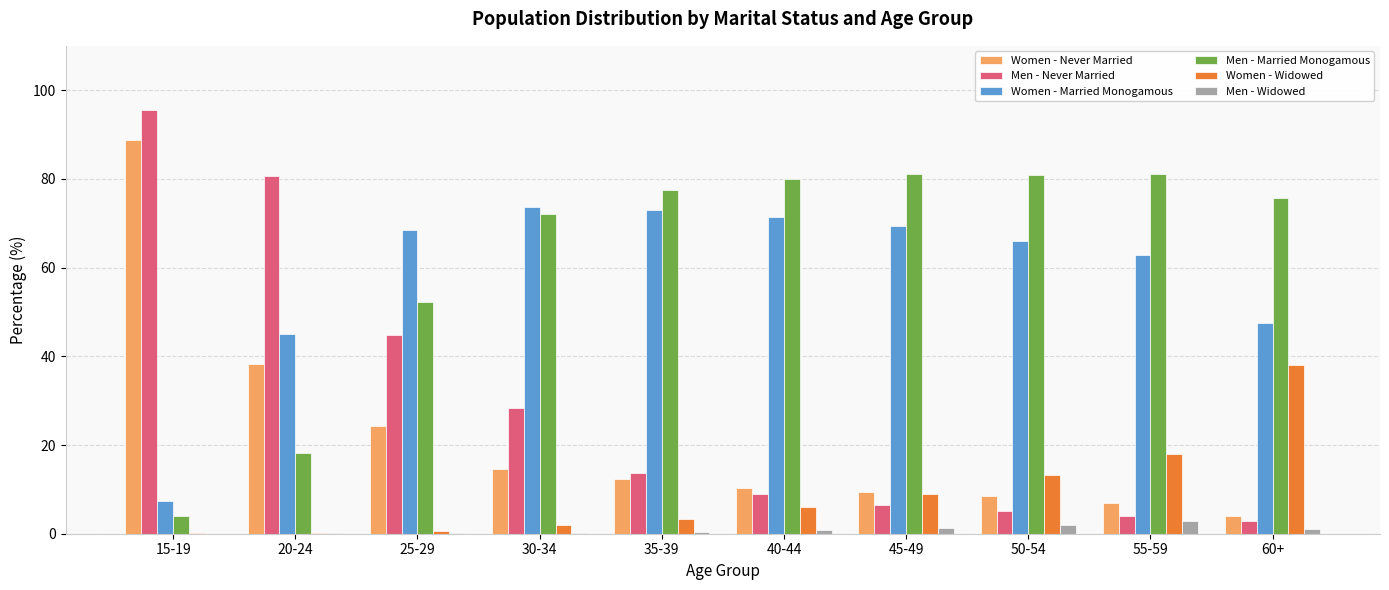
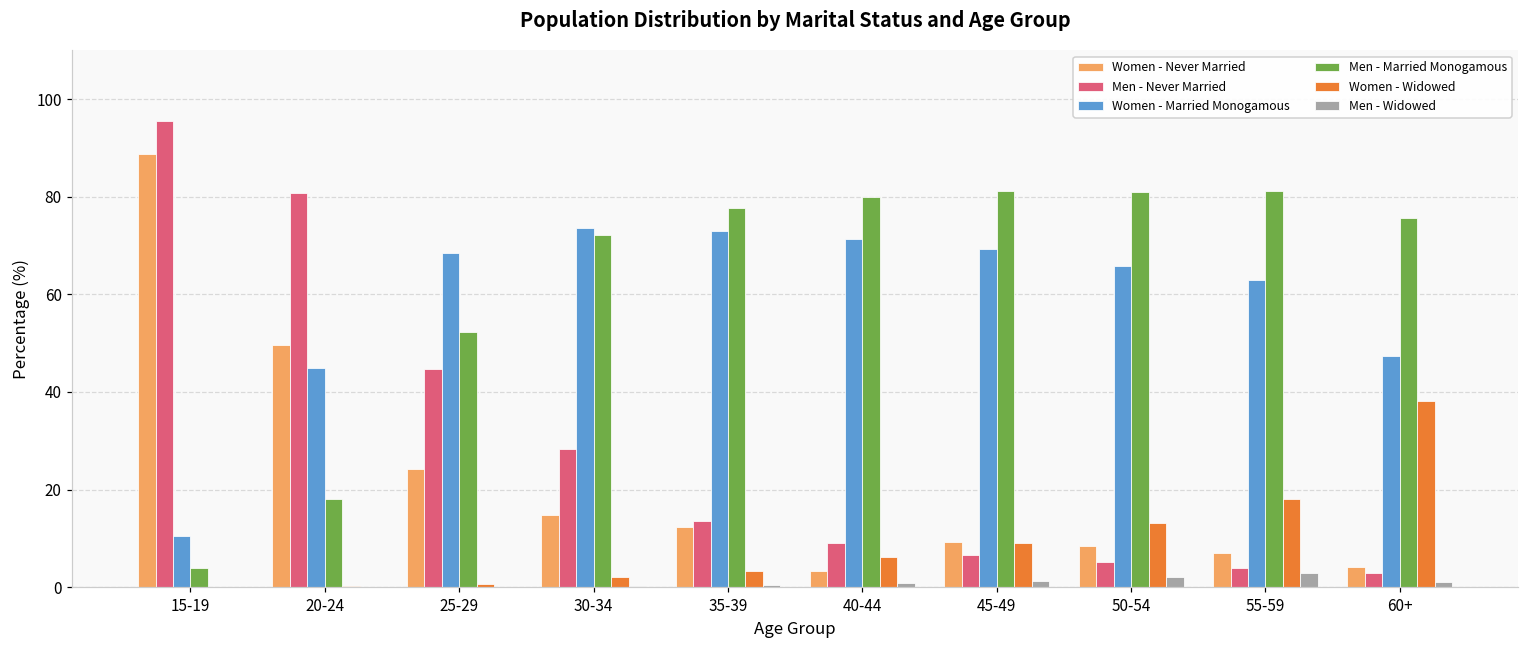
  {
    "Women - Never Married": {
      "15-19": 89,
-     "20-24": 38,
+     "20-24": 50,
      "25-29": 24,
      "30-34": 15,
      "35-39": 12,
-     "40-44": 10,
+     "40-44": 3,
      "45-49": 9,
      "50-54": 9,
      "55-59": 7,
      "60+": 4
    },
    "Men - Never Married": {
      "15-19": 96,
      "20-24": 81,
      "25-29": 45,
      "30-34": 28,
      "35-39": 14,
      "40-44": 9,
      "45-49": 7,
      "50-54": 5,
      "55-59": 4,
      "60+": 3
    },
    "Women - Married Monogamous": {
-     "15-19": 7,
+     "15-19": 10,
      "20-24": 45,
      "25-29": 69,
      "30-34": 74,
      "35-39": 73,
      "40-44": 71,
      "45-49": 69,
      "50-54": 66,
      "55-59": 63,
      "60+": 47
    },
    "Men - Married Monogamous": {
      "15-19": 4,
      "20-24": 18,
      "25-29": 52,
      "30-34": 72,
      "35-39": 78,
      "40-44": 80,
      "45-49": 81,
      "50-54": 81,
      "55-59": 81,
      "60+": 76
    },
    "Women - Widowed": {
      "25-29": 1,
      "30-34": 2,
      "35-39": 3,
      "40-44": 6,
      "45-49": 9,
      "50-54": 13,
      "55-59": 18,
      "60+": 38
    },
    "Men - Widowed": {
      "15-19": 0,
      "40-44": 1,
      "45-49": 1,
      "50-54": 2,
      "55-59": 3,
      "60+": 1
    }
  }
